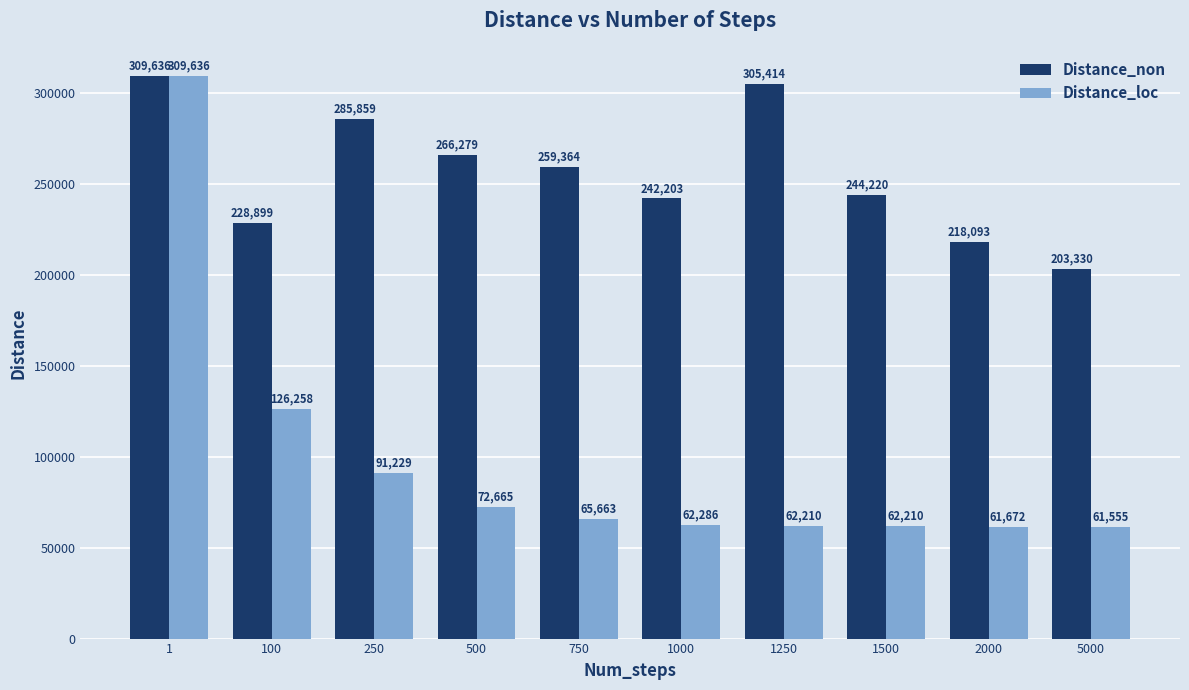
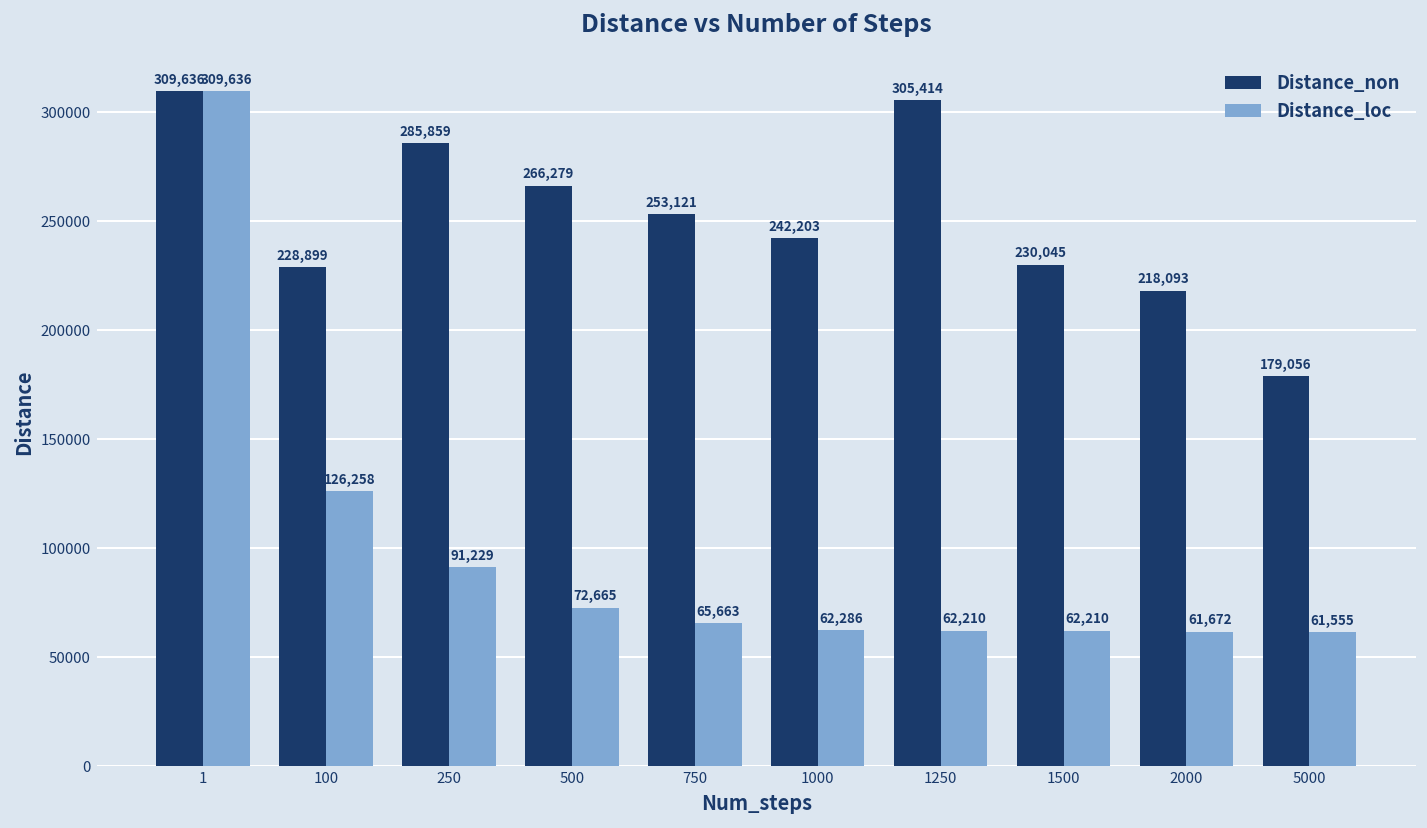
  {
    "Distance_non": {
      "1": "309,636",
      "100": "228,899",
      "250": "285,859",
      "500": "266,279",
-     "750": "259,364",
+     "750": "253,121",
      "1000": "242,203",
      "1250": "305,414",
-     "1500": "244,220",
+     "1500": "230,045",
      "2000": "218,093",
-     "5000": "203,330"
+     "5000": "179,056"
    },
    "Distance_loc": {
      "1": "309,636",
      "100": "126,258",
      "250": "91,229",
      "500": "72,665",
      "750": "65,663",
      "1000": "62,286",
      "1250": "62,210",
      "1500": "62,210",
      "2000": "61,672",
      "5000": "61,555"
    }
  }
